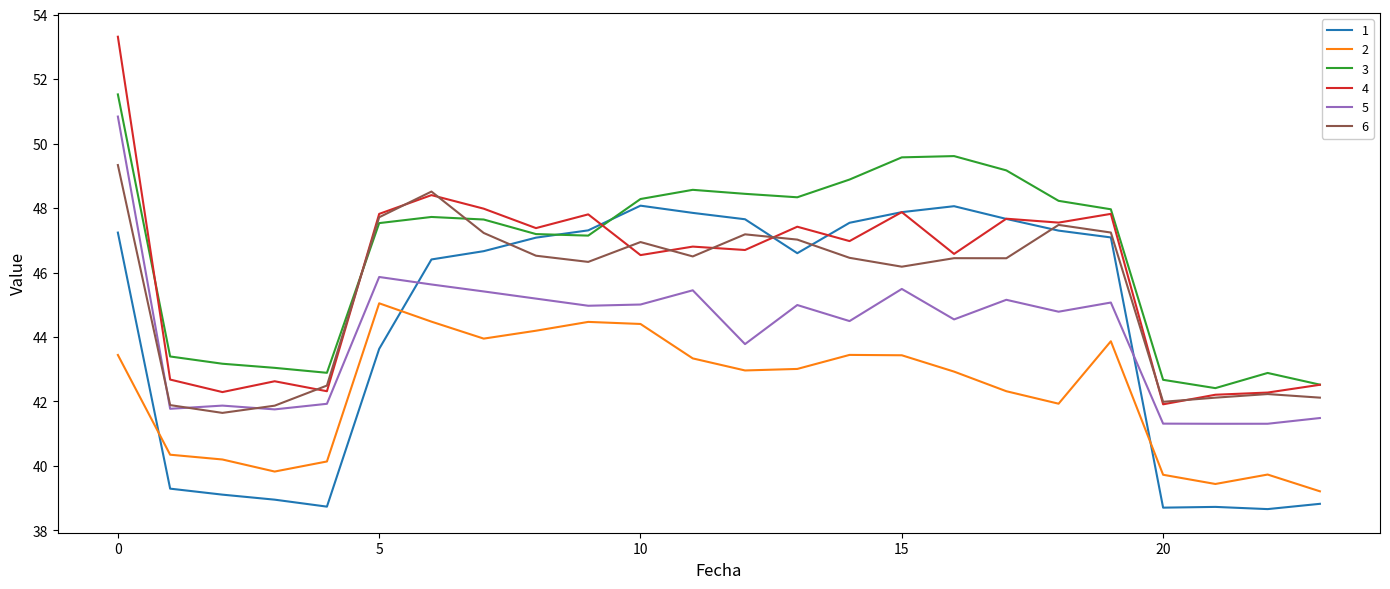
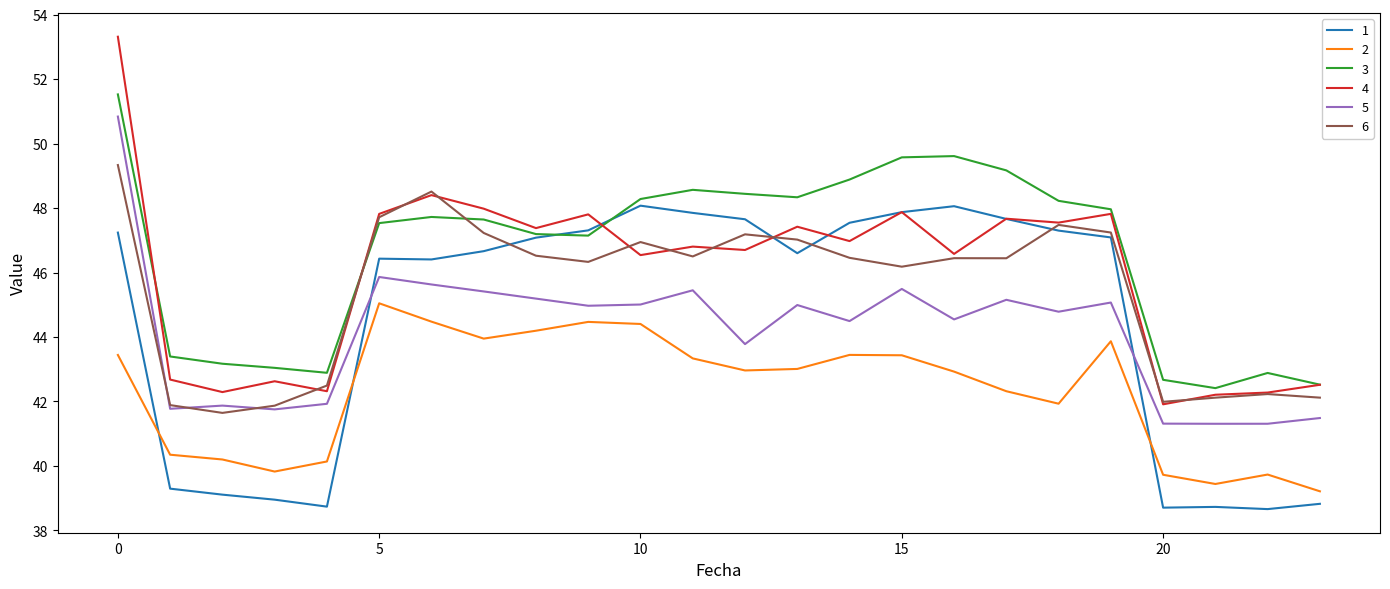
  {
    "1": {
      "0": 47.2,
-     "5": 43.6,
+     "5": 46.4,
      "10": 48.1,
      "20": 38.7
    },
    "2": {
      "0": 43.4,
      "5": 45.0,
      "10": 44.4,
      "15": 43.4,
      "20": 39.7
    },
    "3": {
      "0": 51.5,
      "5": 47.5,
      "10": 48.3,
      "15": 49.6,
      "20": 42.7
    },
    "4": {
      "0": 53.3,
      "5": 47.8,
      "10": 46.5
    },
    "5": {
      "0": 50.8,
      "5": 45.9,
      "10": 45.0,
      "15": 45.5,
      "20": 41.3
    },
    "6": {
      "0": 49.3,
      "5": 47.7,
      "10": 46.9,
      "15": 46.2
    }
  }
